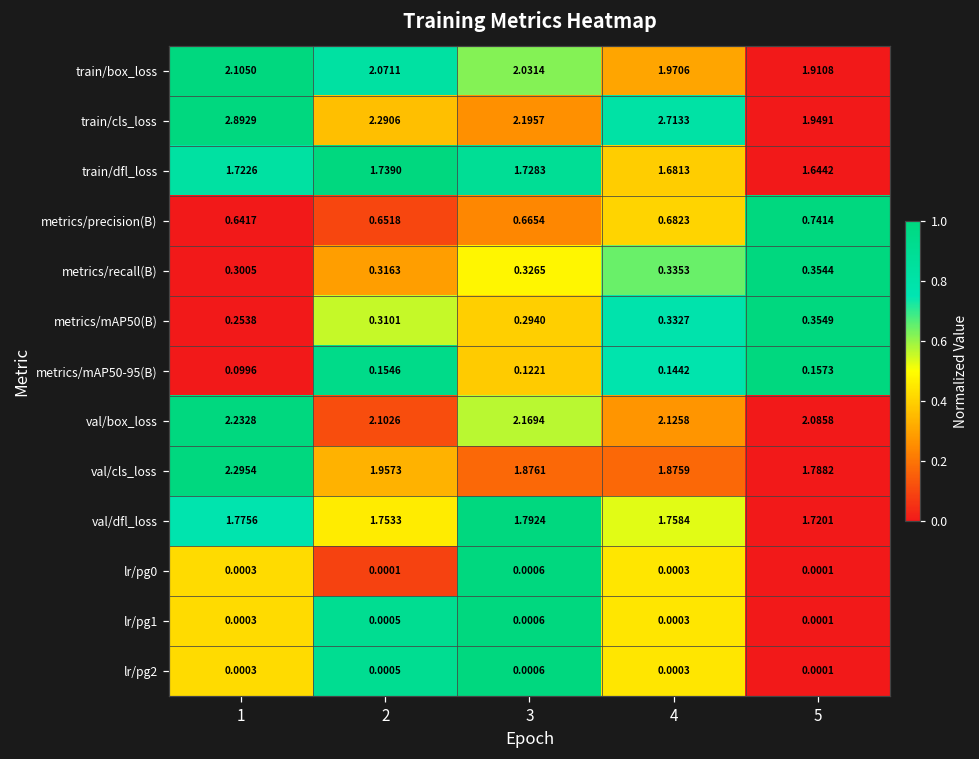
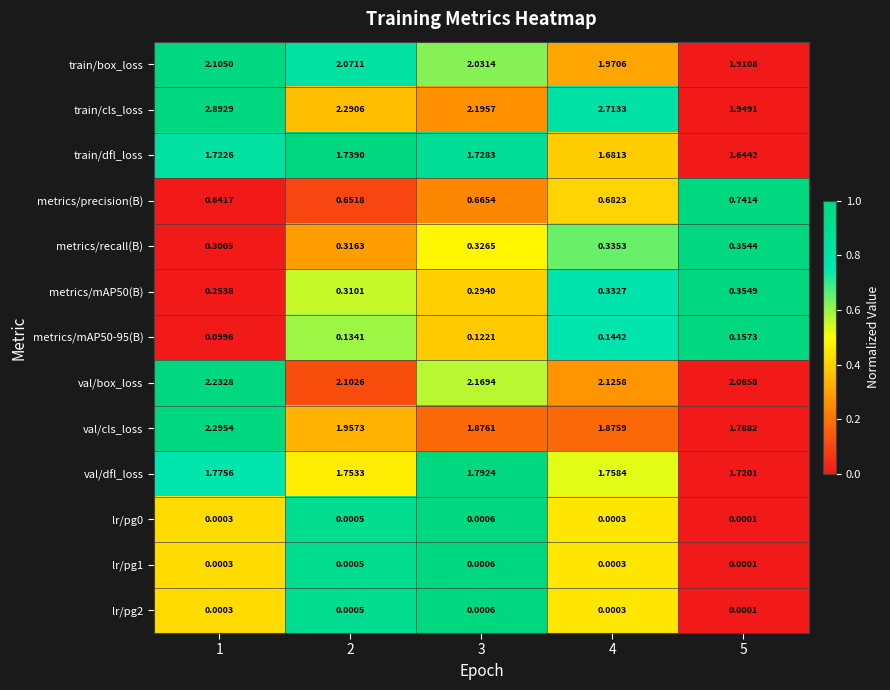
  {
    "train/box_loss": {
      "1": 2.1050,
      "2": 2.0711,
      "3": 2.0314,
      "4": 1.9706,
      "5": 1.9108
    },
    "train/cls_loss": {
      "1": 2.8929,
      "2": 2.2906,
      "3": 2.1957,
      "4": 2.7133,
      "5": 1.9491
    },
    "train/dfl_loss": {
      "1": 1.7226,
      "2": 1.7390,
      "3": 1.7283,
      "4": 1.6813,
      "5": 1.6442
    },
    "metrics/precision(B)": {
      "1": 0.6417,
      "2": 0.6518,
      "3": 0.6654,
      "4": 0.6823,
      "5": 0.7414
    },
    "metrics/recall(B)": {
      "1": 0.3005,
      "2": 0.3163,
      "3": 0.3265,
      "4": 0.3353,
      "5": 0.3544
    },
    "metrics/mAP50(B)": {
      "1": 0.2538,
      "2": 0.3101,
      "3": 0.2940,
      "4": 0.3327,
      "5": 0.3549
    },
    "metrics/mAP50-95(B)": {
      "1": 0.0996,
-     "2": 0.1546,
+     "2": 0.1341,
      "3": 0.1221,
      "4": 0.1442,
      "5": 0.1573
    },
    "val/box_loss": {
      "1": 2.2328,
      "2": 2.1026,
      "3": 2.1694,
      "4": 2.1258,
      "5": 2.0858
    },
    "val/cls_loss": {
      "1": 2.2954,
      "2": 1.9573,
      "3": 1.8761,
      "4": 1.8759,
      "5": 1.7882
    },
    "val/dfl_loss": {
      "1": 1.7756,
      "2": 1.7533,
      "3": 1.7924,
      "4": 1.7584,
      "5": 1.7201
    },
    "lr/pg0": {
      "1": 0.0003,
-     "2": 0.0001,
+     "2": 0.0005,
      "3": 0.0006,
      "4": 0.0003,
      "5": 0.0001
    },
    "lr/pg1": {
      "1": 0.0003,
      "2": 0.0005,
      "3": 0.0006,
      "4": 0.0003,
      "5": 0.0001
    },
    "lr/pg2": {
      "1": 0.0003,
      "2": 0.0005,
      "3": 0.0006,
      "4": 0.0003,
      "5": 0.0001
    }
  }
